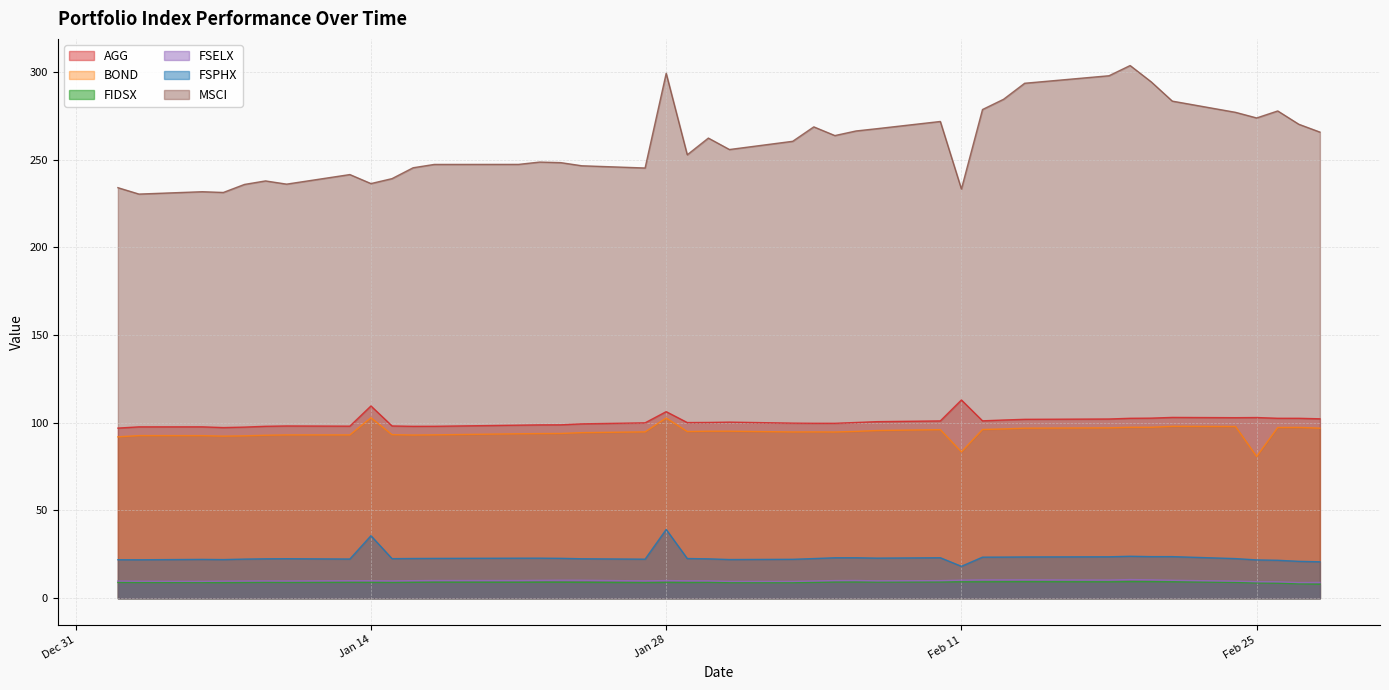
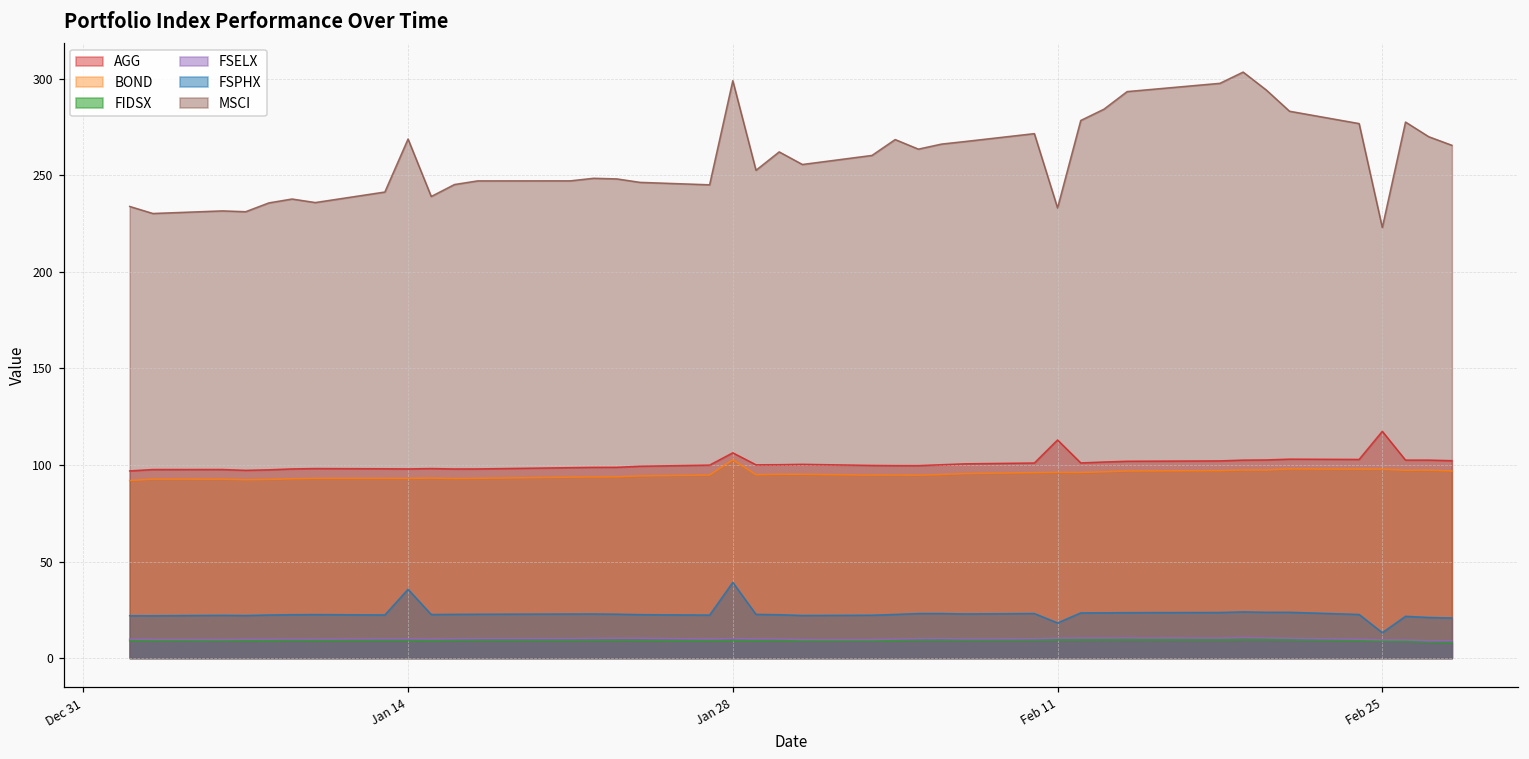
  {
    "AGG": {
-     "Jan 14": 110,
+     "Jan 14": 98,
      "Jan 28": 106,
      "Feb 11": 113,
-     "Feb 25": 103
+     "Feb 25": 117
    },
    "BOND": {
-     "Jan 14": 103,
+     "Jan 14": 93,
      "Jan 28": 103,
-     "Feb 11": 83,
-     "Feb 25": 81
+     "Feb 11": 96,
+     "Feb 25": 98
    },
    "FSPHX": {
      "Jan 14": 36,
      "Jan 28": 39,
      "Feb 11": 18,
-     "Feb 25": 22
+     "Feb 25": 13
    },
    "MSCI": {
-     "Jan 14": 236,
+     "Jan 14": 269,
      "Jan 28": 299,
      "Feb 11": 233,
-     "Feb 25": 274
+     "Feb 25": 223
    }
  }
